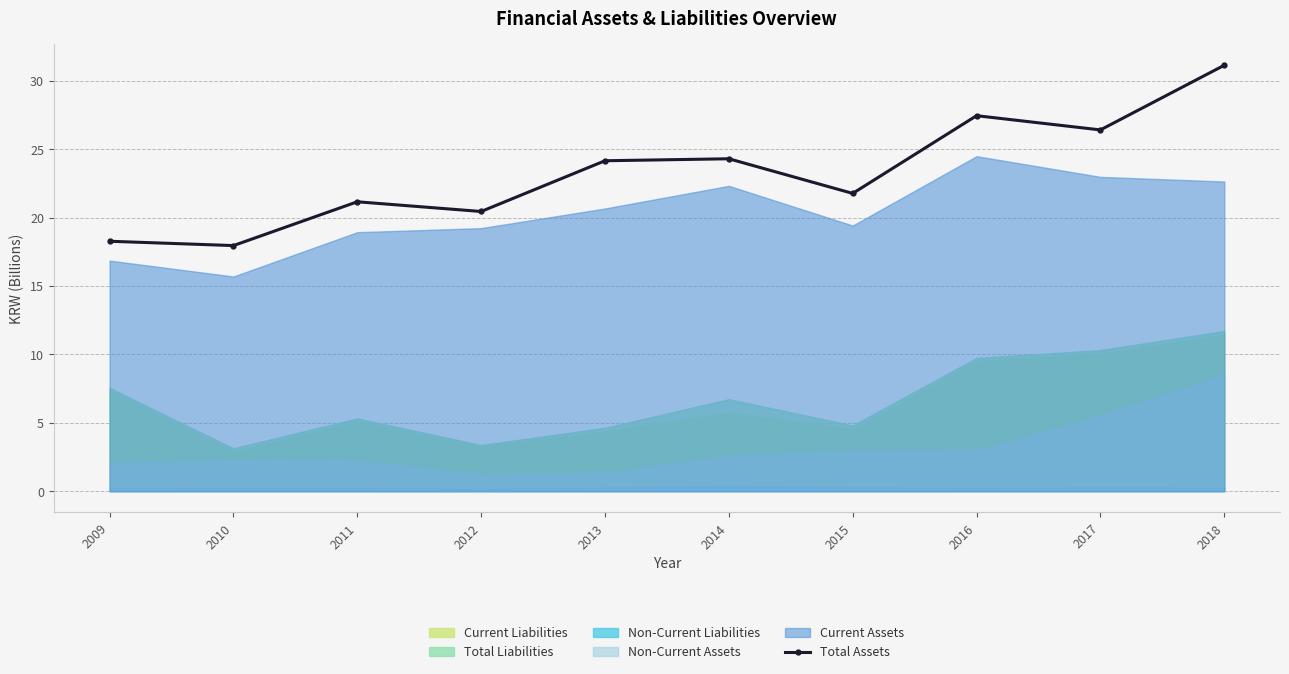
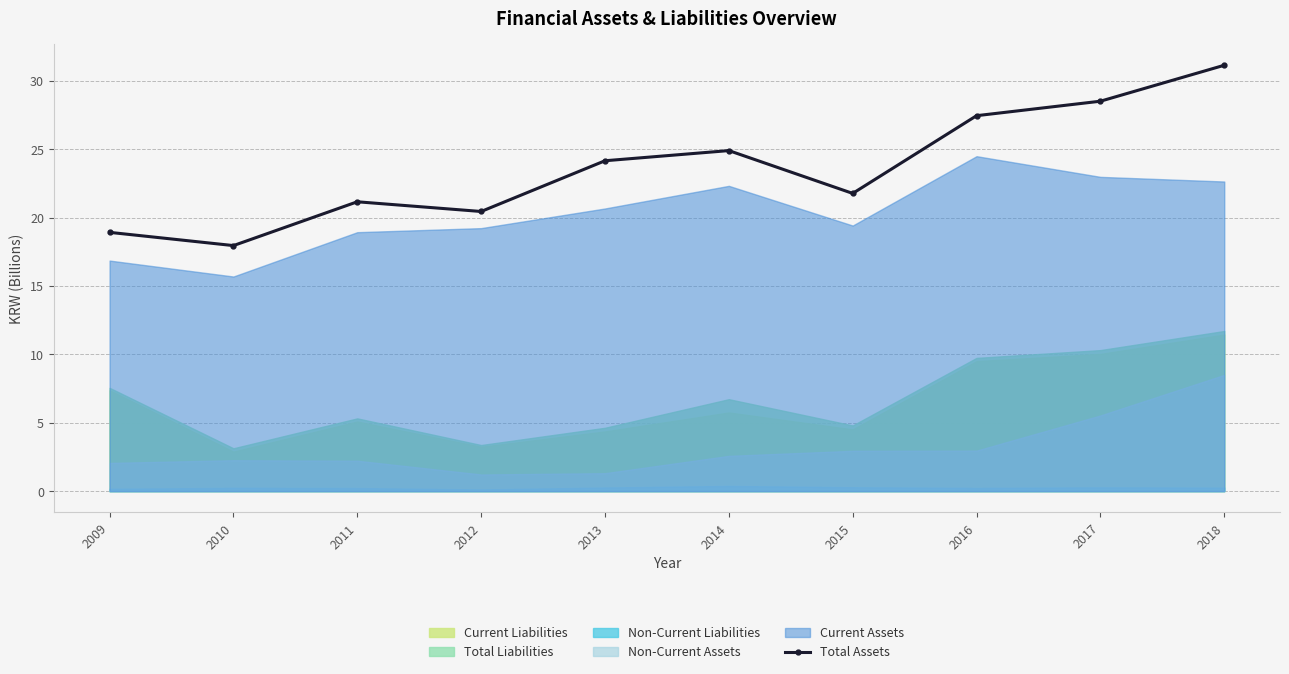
  {
    "Total Assets": {
-     "2009": 18.3,
+     "2009": 18.9,
      "2010": 18.0,
      "2011": 21.2,
      "2012": 20.4,
      "2013": 24.2,
-     "2014": 24.3,
+     "2014": 24.9,
      "2015": 21.8,
      "2016": 27.5,
-     "2017": 26.4,
+     "2017": 28.5,
      "2018": 31.1
    },
    "Current Liabilities": {
      "2010": 2.9,
      "2011": 5.1,
      "2013": 4.4,
      "2014": 5.8,
      "2015": 4.5,
      "2016": 9.5,
      "2017": 10.0,
      "2018": 11.5
    }
  }
